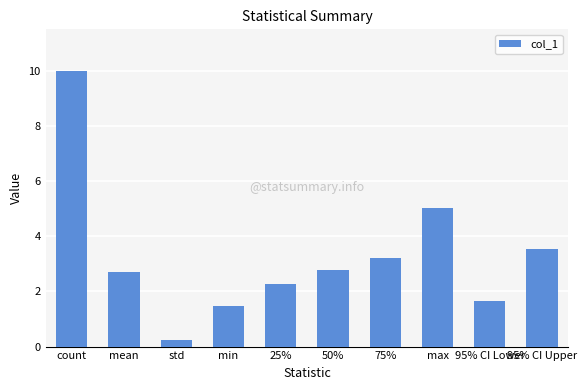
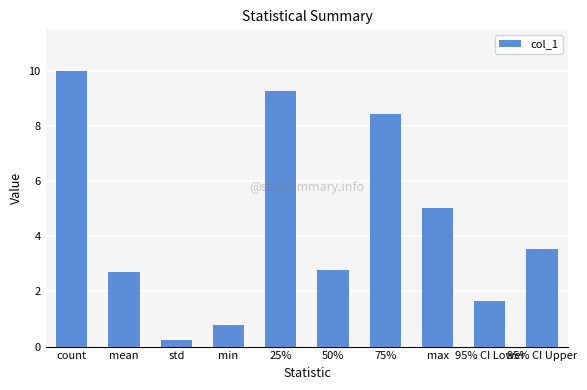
  {
    "count": 10.0,
    "mean": 2.7,
    "std": 0.3,
-   "min": 1.5,
-   "25%": 2.3,
+   "min": 0.8,
+   "25%": 9.3,
    "50%": 2.8,
-   "75%": 3.2,
+   "75%": 8.4,
    "max": 5.0
  }
